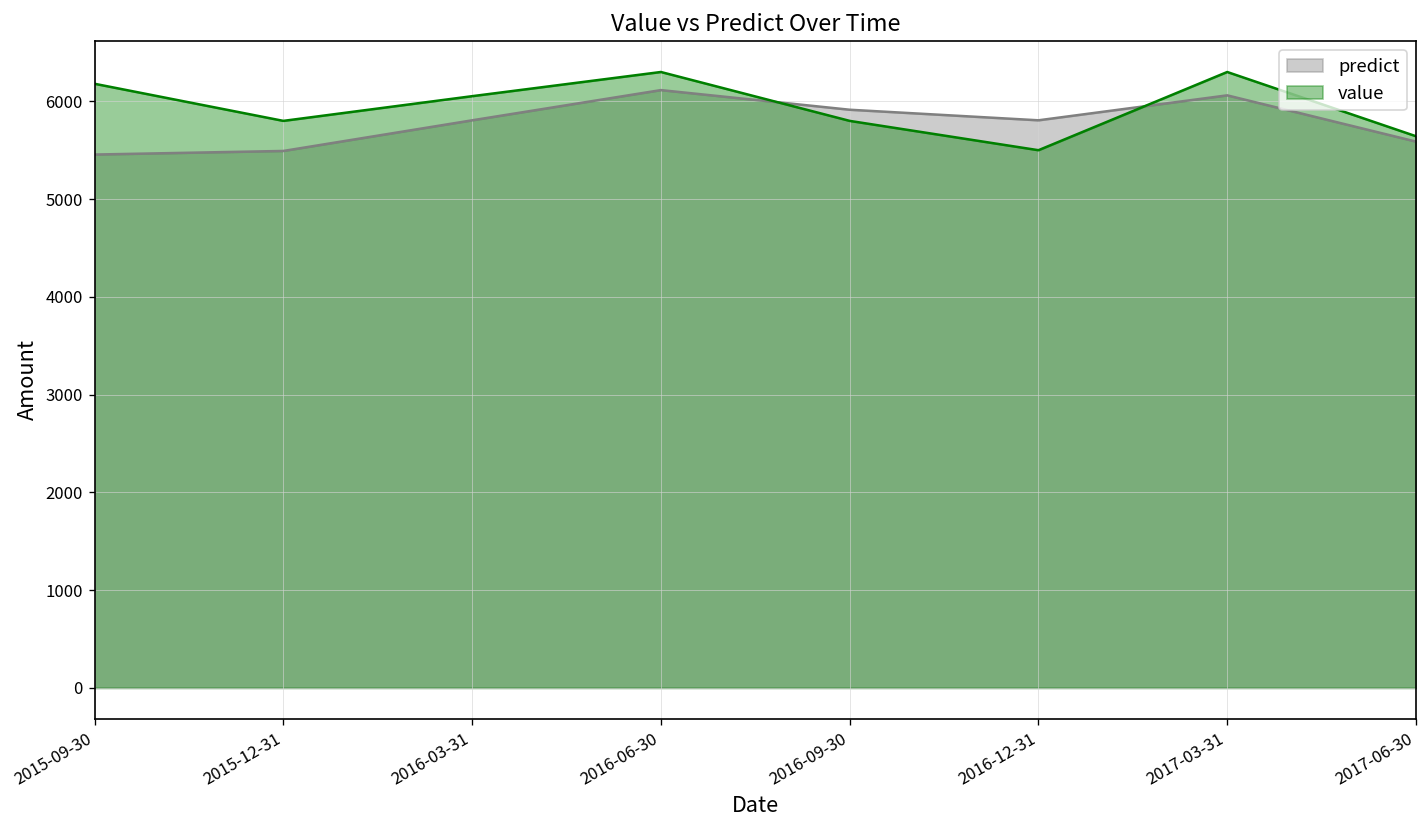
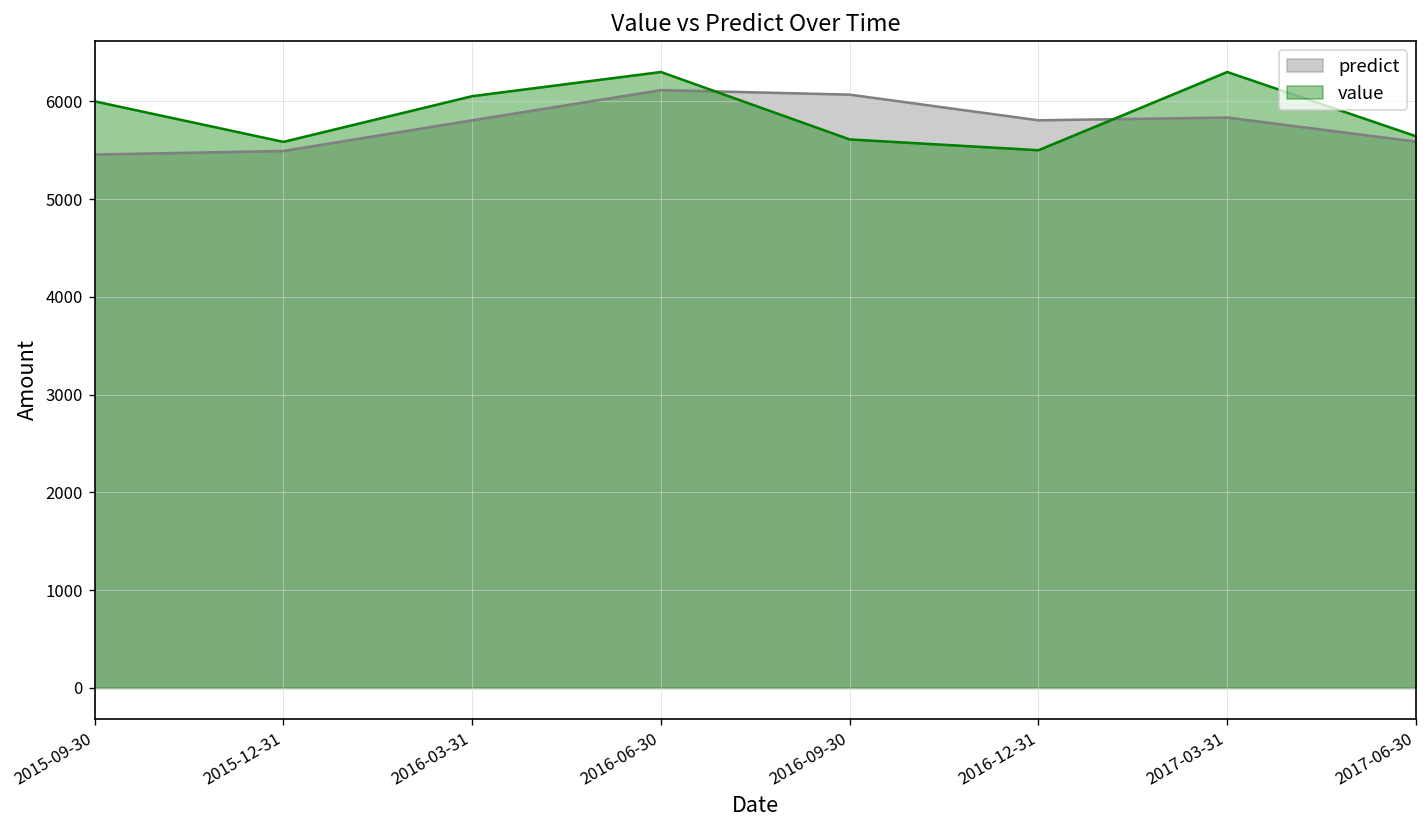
  {
    "predict": {
      "2015-09-30": 5500,
      "2015-12-31": 5500,
      "2016-03-31": 5800,
      "2016-06-30": 6100,
-     "2016-09-30": 5900,
+     "2016-09-30": 6100,
      "2016-12-31": 5800,
-     "2017-03-31": 6100,
+     "2017-03-31": 5800,
      "2017-06-30": 5600
    },
    "value": {
-     "2015-09-30": 6200,
-     "2015-12-31": 5800,
+     "2015-09-30": 6000,
+     "2015-12-31": 5600,
      "2016-03-31": 6100,
      "2016-06-30": 6300,
-     "2016-09-30": 5800,
+     "2016-09-30": 5600,
      "2016-12-31": 5500,
      "2017-03-31": 6300,
      "2017-06-30": 5600
    }
  }
